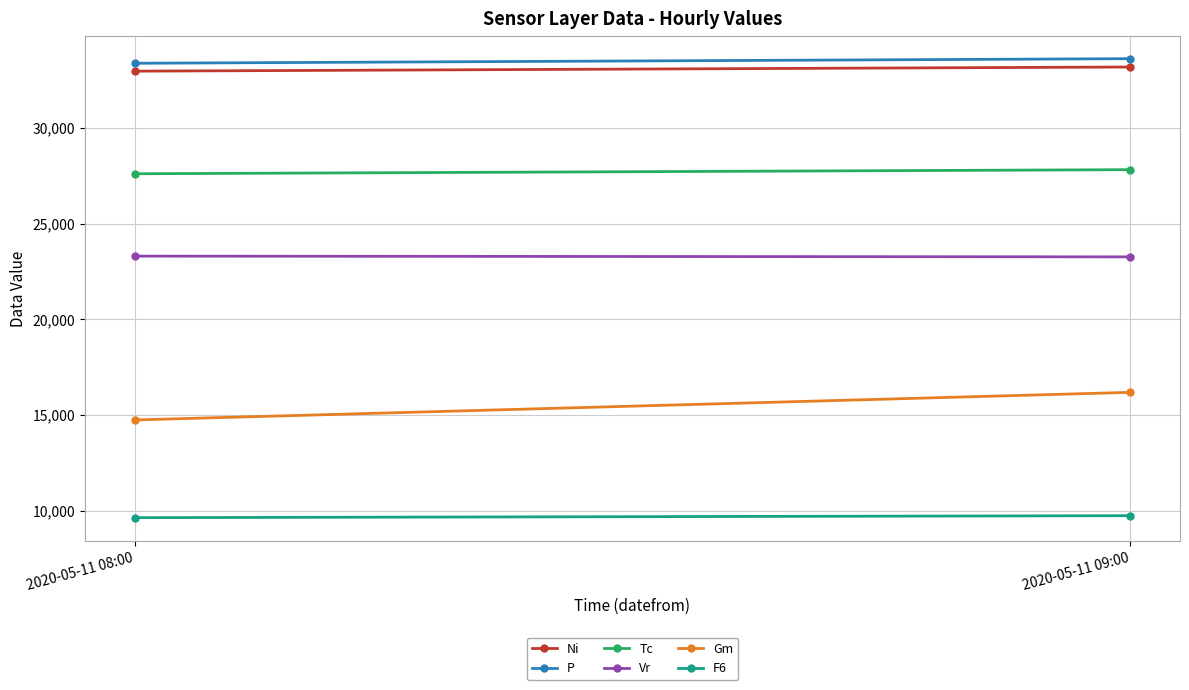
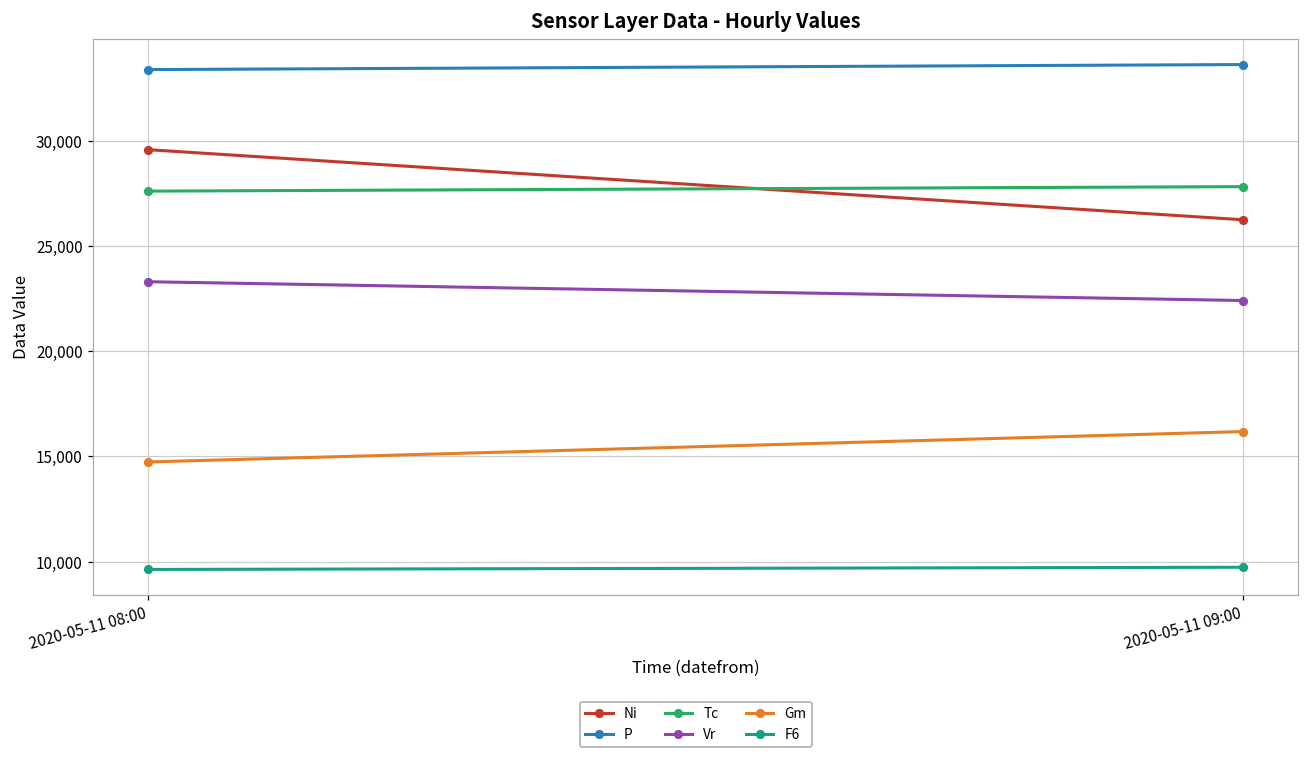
  {
    "Ni": {
-     "2020-05-11 08:00": "33,000",
-     "2020-05-11 09:00": "33,200"
+     "2020-05-11 08:00": "29,600",
+     "2020-05-11 09:00": "26,200"
    },
    "P": {
      "2020-05-11 08:00": "33,400",
      "2020-05-11 09:00": "33,600"
    },
    "Vr": {
      "2020-05-11 08:00": "23,300",
-     "2020-05-11 09:00": "23,300"
+     "2020-05-11 09:00": "22,400"
    },
    "Gm": {
      "2020-05-11 08:00": "14,700",
      "2020-05-11 09:00": "16,200"
    }
  }
